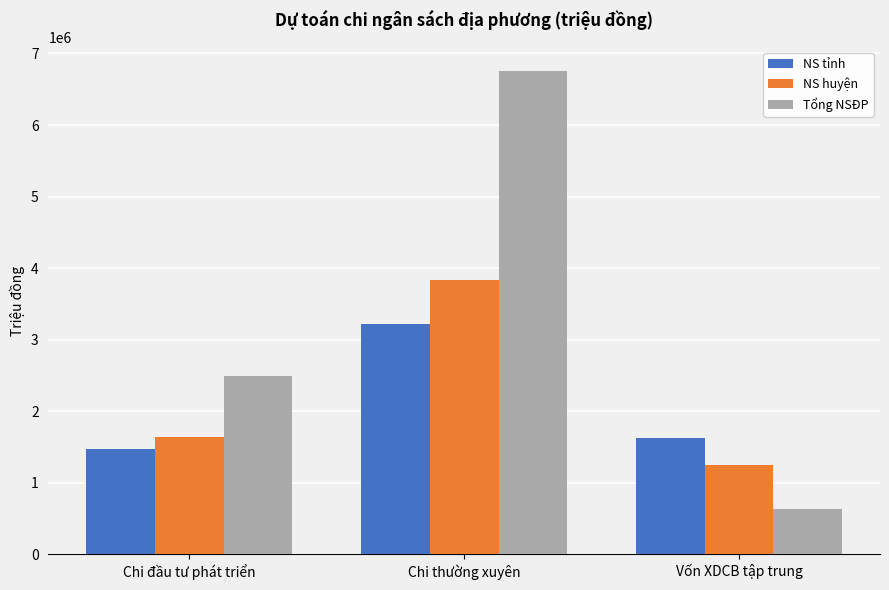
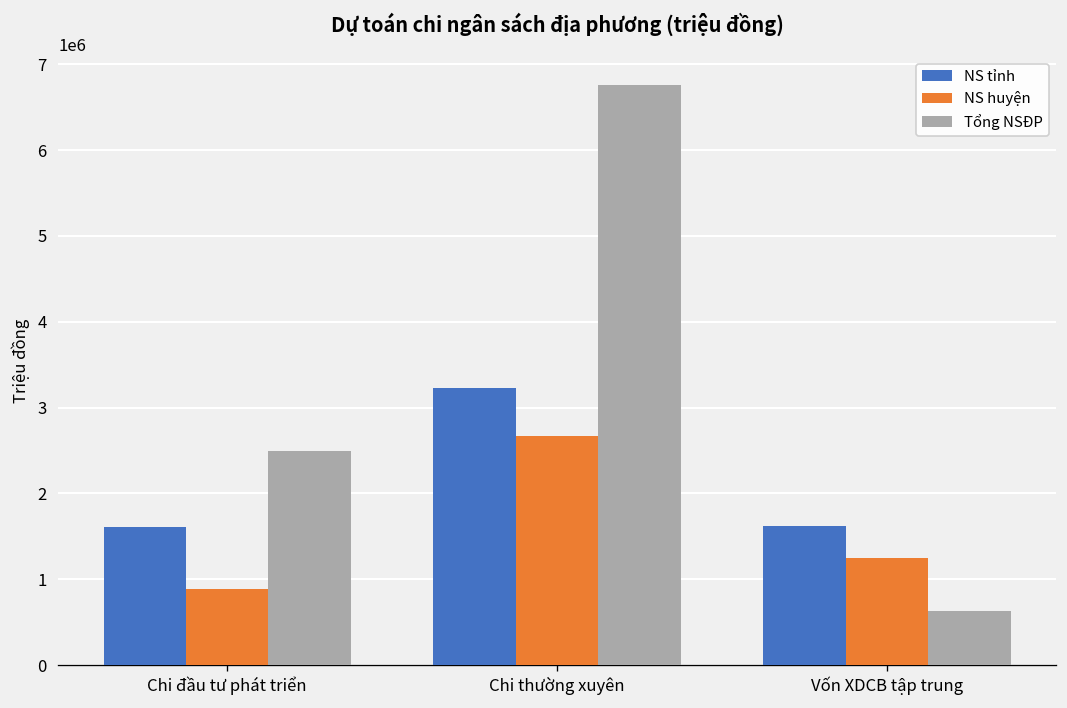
  {
    "NS tỉnh": {
-     "Chi đầu tư phát triển": 1500000,
+     "Chi đầu tư phát triển": 1600000,
      "Chi thường xuyên": 3200000,
      "Vốn XDCB tập trung": 1600000
    },
    "NS huyện": {
-     "Chi đầu tư phát triển": 1600000,
-     "Chi thường xuyên": 3800000,
+     "Chi đầu tư phát triển": 900000,
+     "Chi thường xuyên": 2700000,
      "Vốn XDCB tập trung": 1200000
    },
    "Tổng NSĐP": {
      "Chi đầu tư phát triển": 2500000,
      "Chi thường xuyên": 6800000,
      "Vốn XDCB tập trung": 600000
    }
  }
